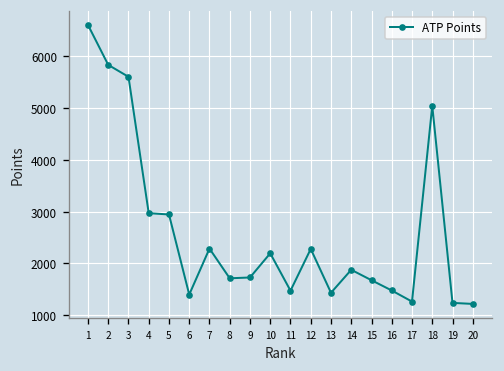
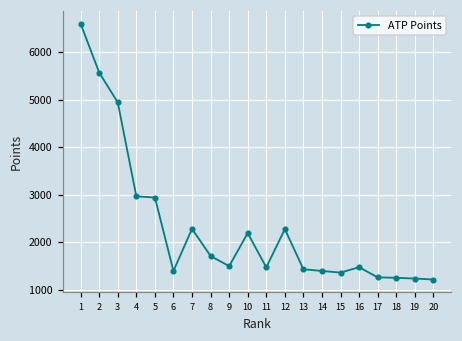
  {
    "1": 6600,
-   "2": 5800,
-   "3": 5600,
+   "2": 5600,
+   "3": 4900,
    "4": 3000,
    "5": 2900,
    "6": 1400,
    "7": 2300,
    "8": 1700,
-   "9": 1700,
+   "9": 1500,
    "10": 2200,
    "11": 1500,
    "12": 2300,
    "13": 1400,
-   "14": 1900,
-   "15": 1700,
+   "14": 1400,
+   "15": 1400,
    "16": 1500,
    "17": 1300,
-   "18": 5000,
+   "18": 1300,
    "19": 1200,
    "20": 1200
  }
